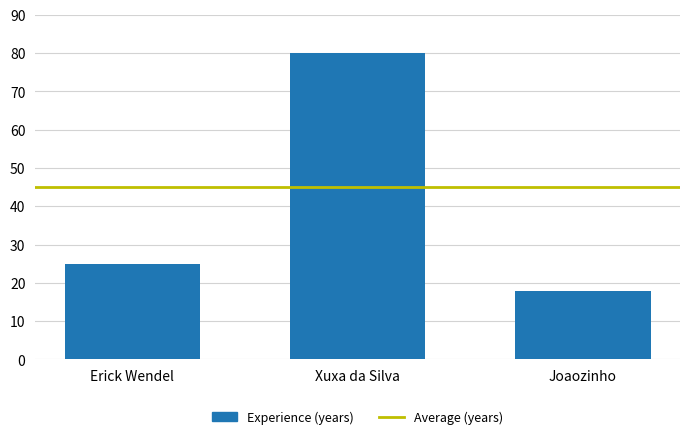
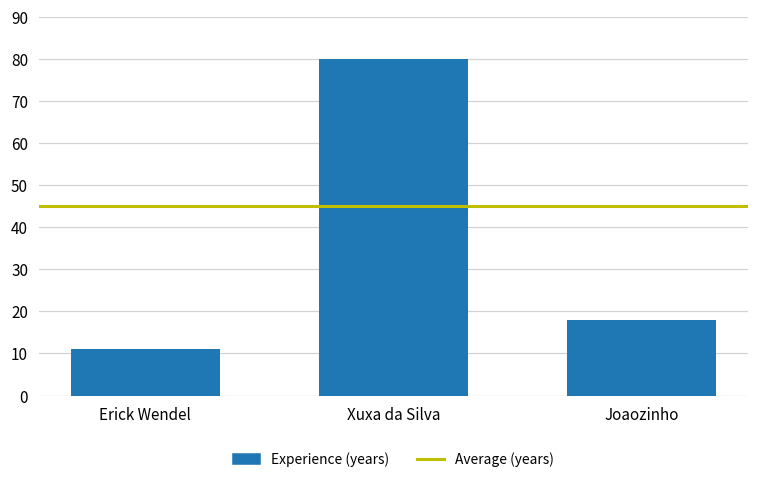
  {
-   "Erick Wendel": 25,
+   "Erick Wendel": 11,
    "Xuxa da Silva": 80,
    "Joaozinho": 18
  }
